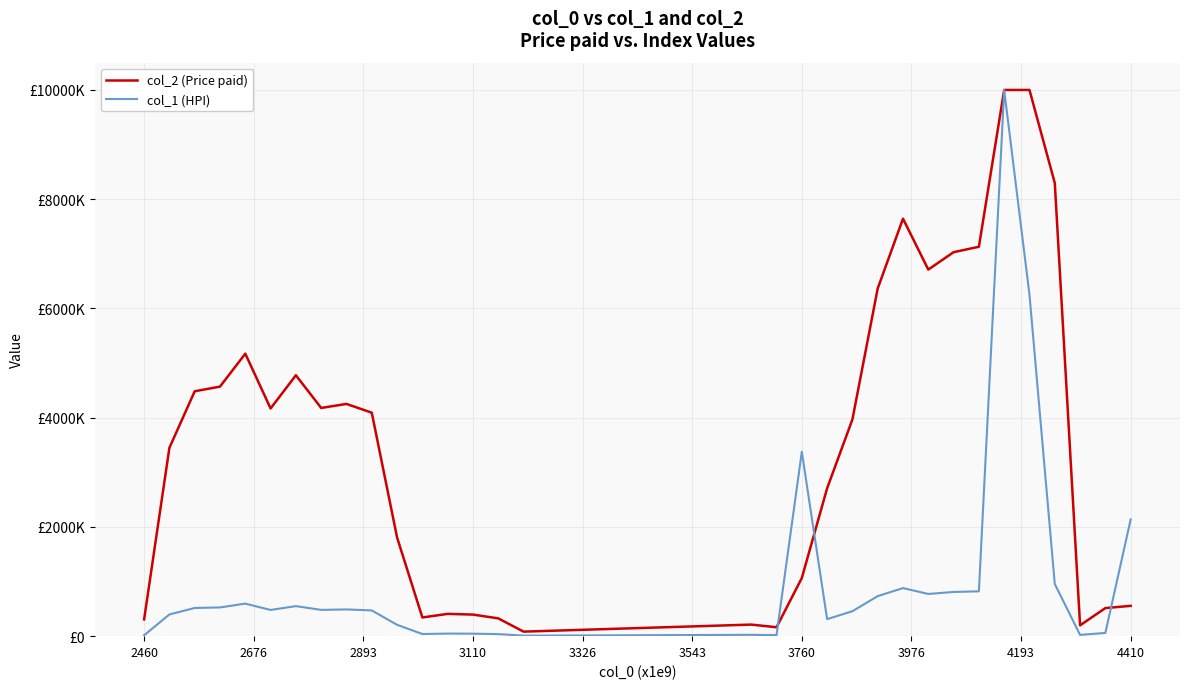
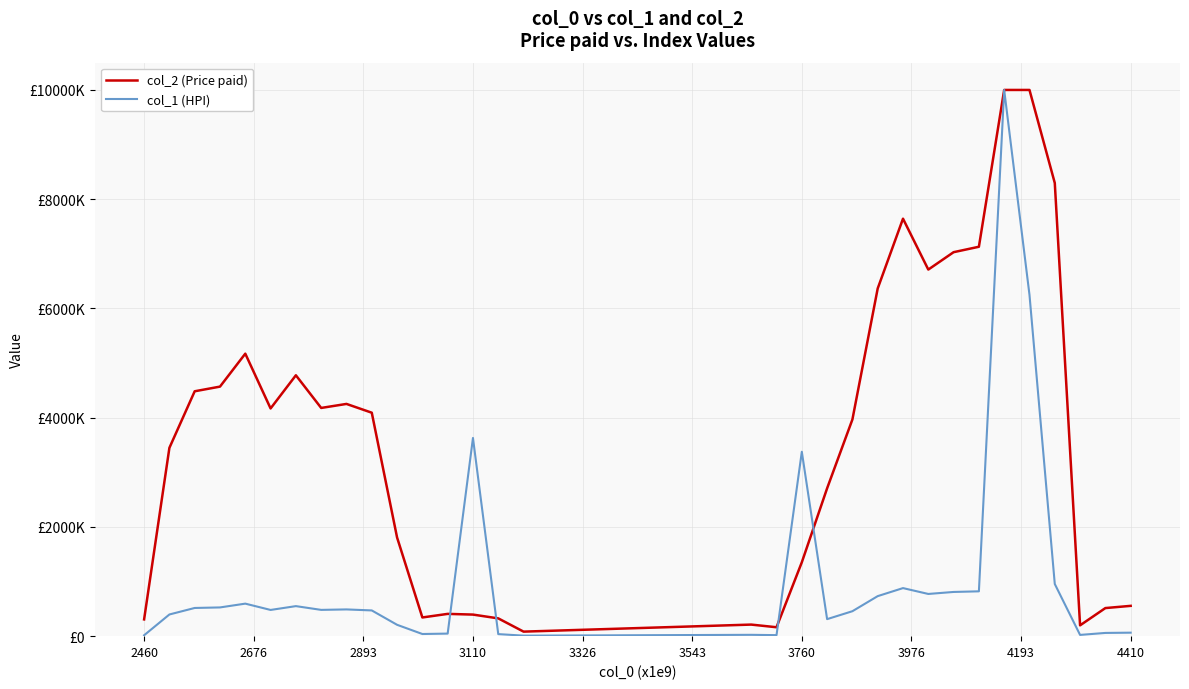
  {
    "col_2 (Price paid)": {
      "2460": "£300000",
      "3110": "£400000",
-     "3760": "£1100000",
+     "3760": "£1400000",
      "4410": "£600000"
    },
    "col_1 (HPI)": {
      "2460": "£0",
-     "3110": "£0",
+     "3110": "£3600000",
      "3760": "£3400000",
-     "4410": "£2100000"
+     "4410": "£100000"
    }
  }
